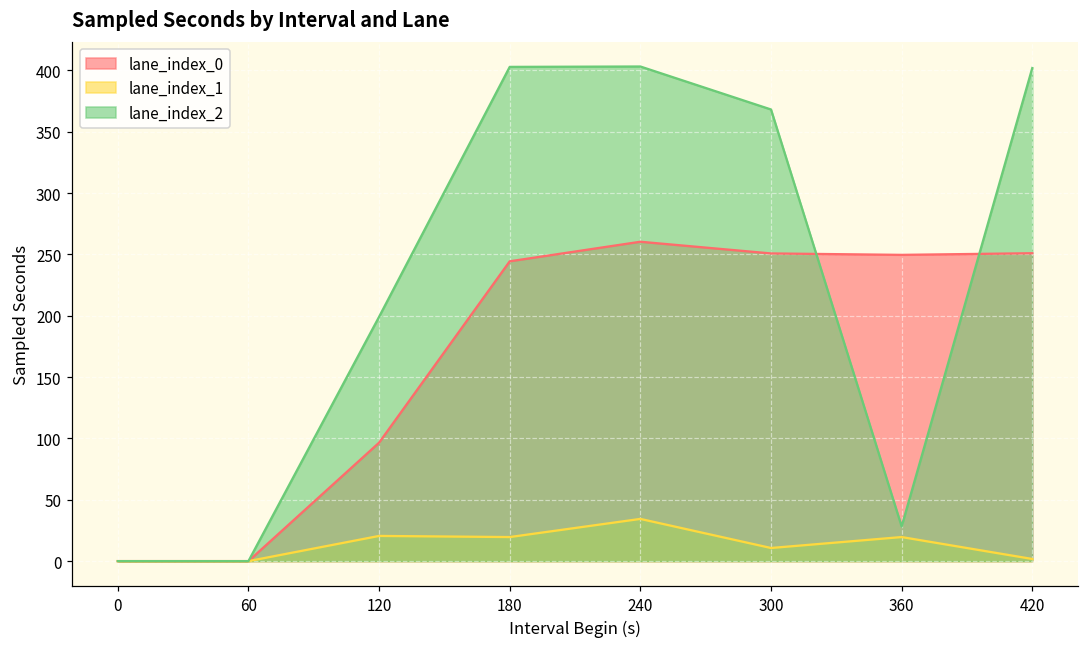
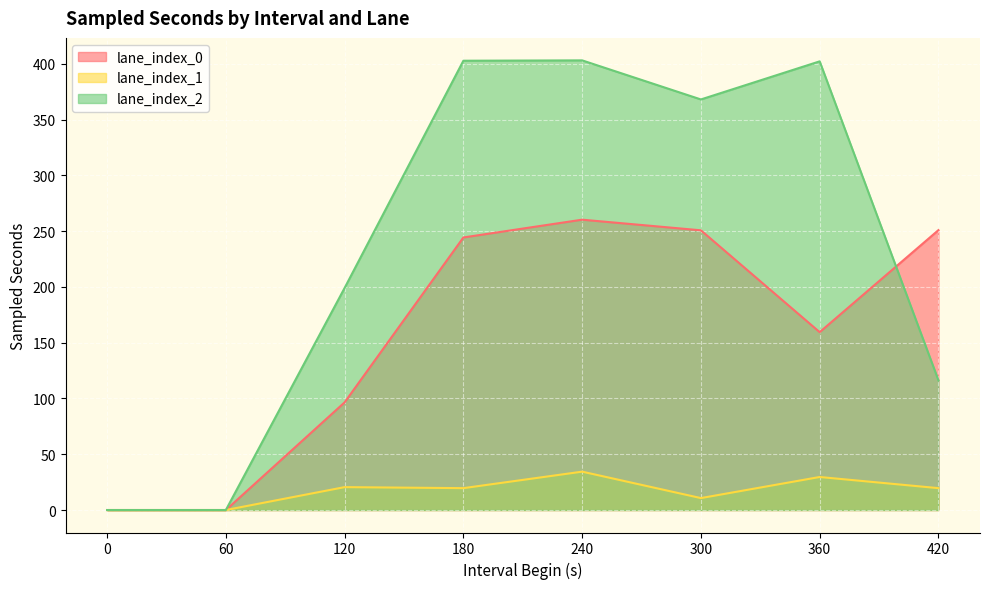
  {
    "lane_index_0": {
      "120": 97,
      "180": 244,
      "240": 260,
      "300": 251,
-     "360": 250,
+     "360": 159,
      "420": 251
    },
    "lane_index_1": {
      "120": 21,
      "180": 20,
      "240": 34,
      "300": 11,
-     "360": 20,
-     "420": 2
+     "360": 30,
+     "420": 20
    },
    "lane_index_2": {
      "120": 199,
      "180": 403,
      "240": 403,
      "300": 368,
-     "360": 28,
-     "420": 402
+     "360": 402,
+     "420": 116
    }
  }
